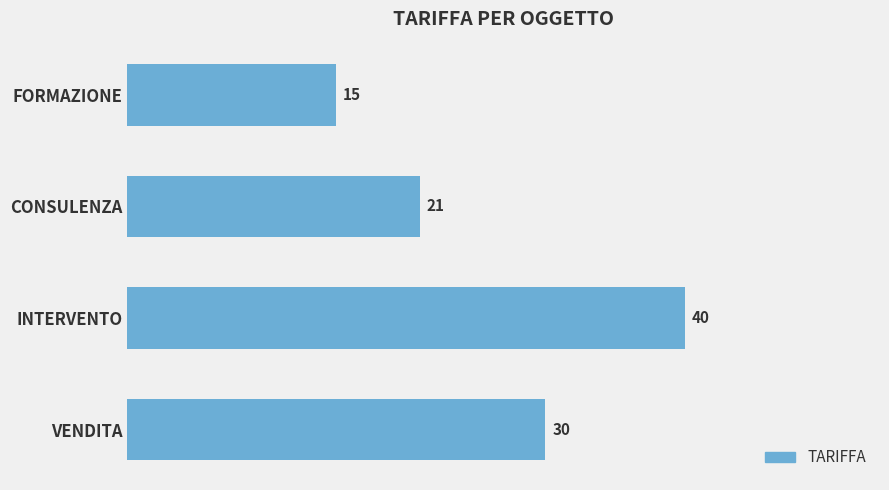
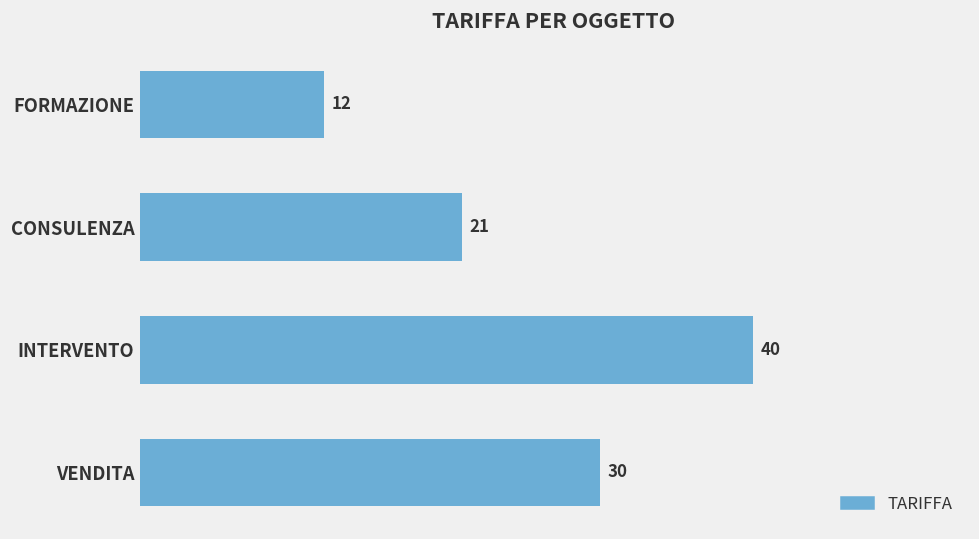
  {
-   "FORMAZIONE": 15,
+   "FORMAZIONE": 12,
    "CONSULENZA": 21,
    "INTERVENTO": 40,
    "VENDITA": 30
  }
